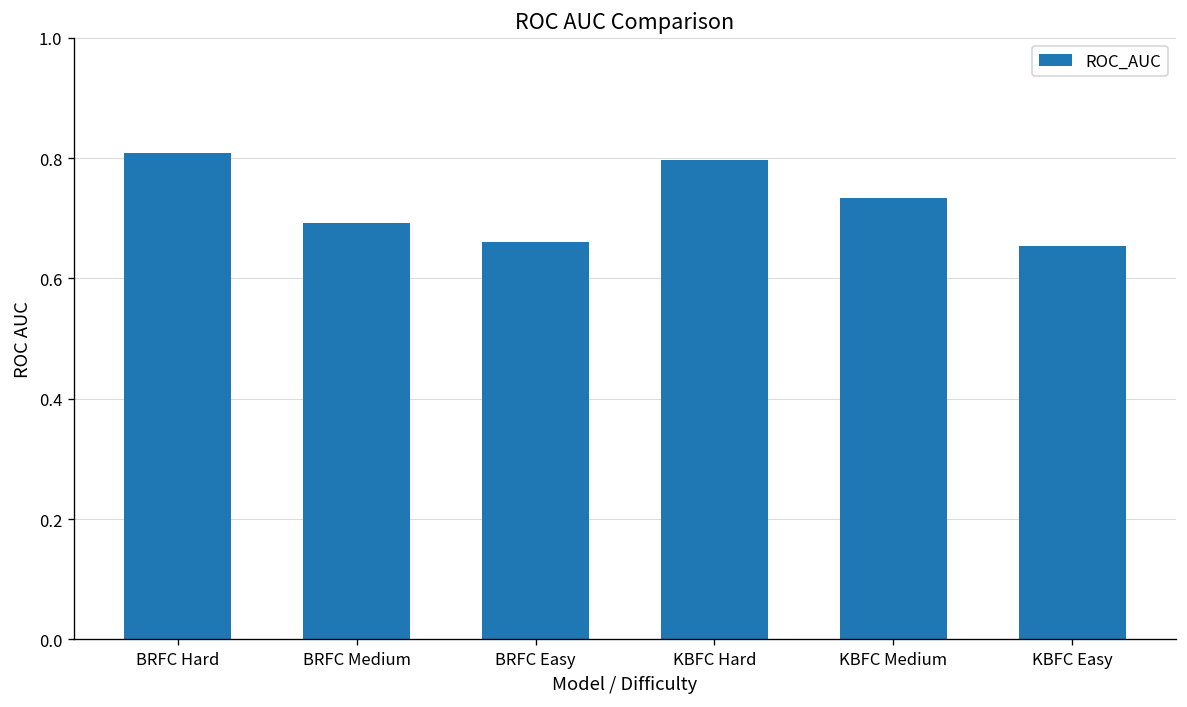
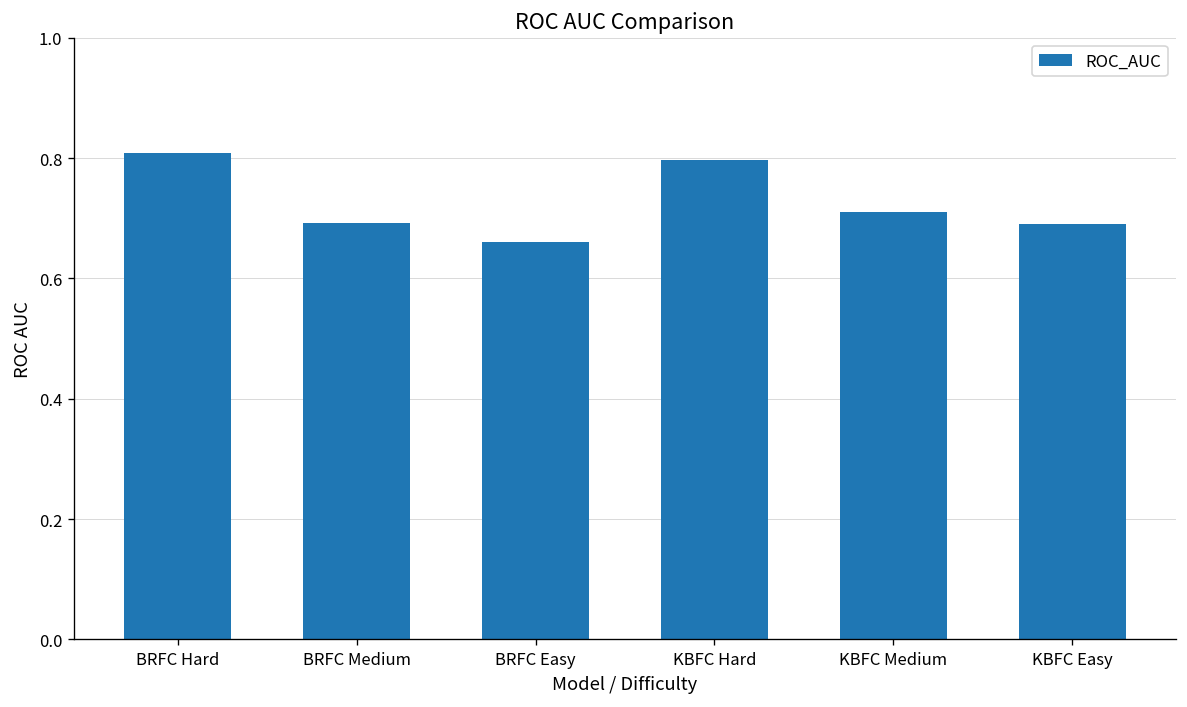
  {
    "BRFC Hard": 0.81,
    "BRFC Medium": 0.69,
    "BRFC Easy": 0.66,
    "KBFC Hard": 0.80,
-   "KBFC Medium": 0.73,
-   "KBFC Easy": 0.65
+   "KBFC Medium": 0.71,
+   "KBFC Easy": 0.69
  }
